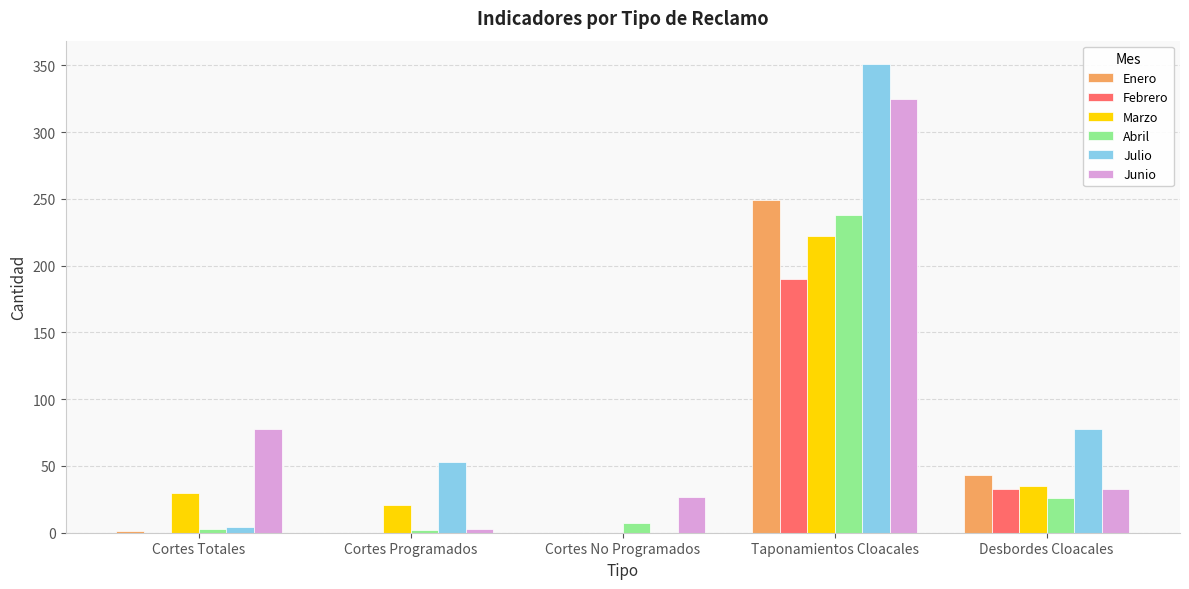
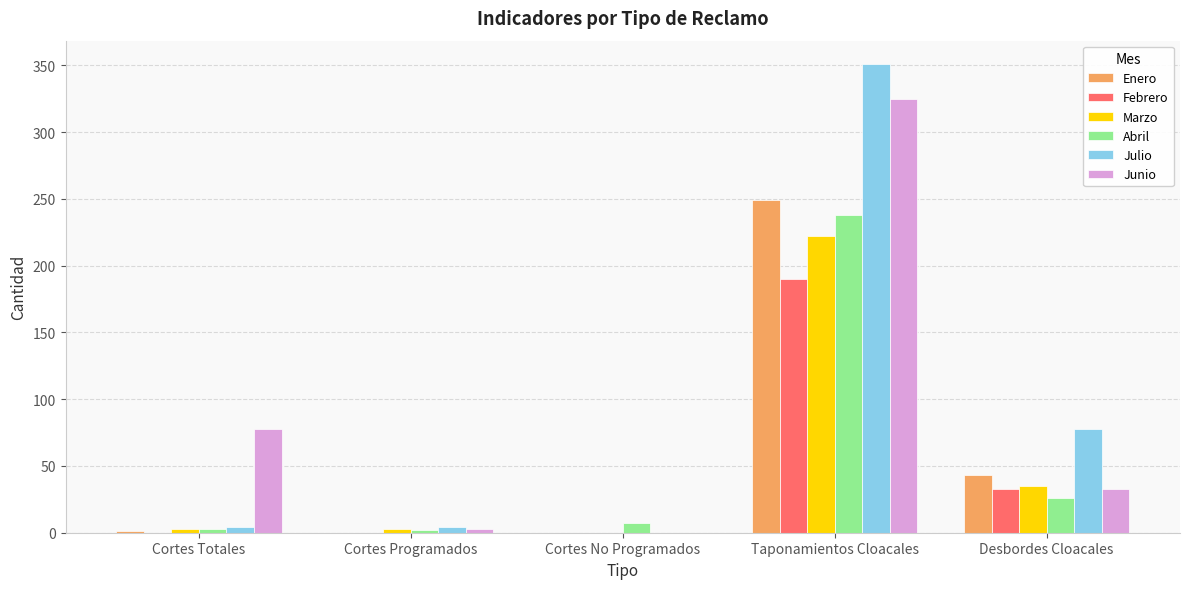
  {
    "Marzo": {
-     "Cortes Totales": 30,
-     "Cortes Programados": 21,
+     "Cortes Totales": 3,
+     "Cortes Programados": 3,
      "Cortes No Programados": 0,
      "Taponamientos Cloacales": 222,
      "Desbordes Cloacales": 35
    },
    "Abril": {
      "Cortes Totales": 3,
      "Cortes Programados": 2,
      "Cortes No Programados": 7,
      "Taponamientos Cloacales": 238,
      "Desbordes Cloacales": 26
    },
    "Julio": {
      "Cortes Totales": 4,
-     "Cortes Programados": 53,
+     "Cortes Programados": 4,
      "Cortes No Programados": 0,
      "Taponamientos Cloacales": 351,
      "Desbordes Cloacales": 78
    },
    "Junio": {
      "Cortes Totales": 78,
      "Cortes Programados": 3,
-     "Cortes No Programados": 27,
+     "Cortes No Programados": 0,
      "Taponamientos Cloacales": 325,
      "Desbordes Cloacales": 33
    }
  }
